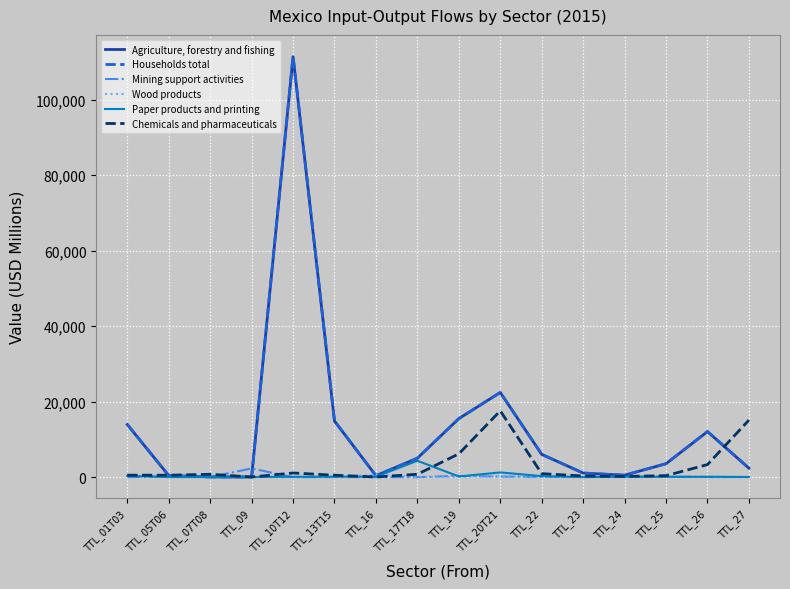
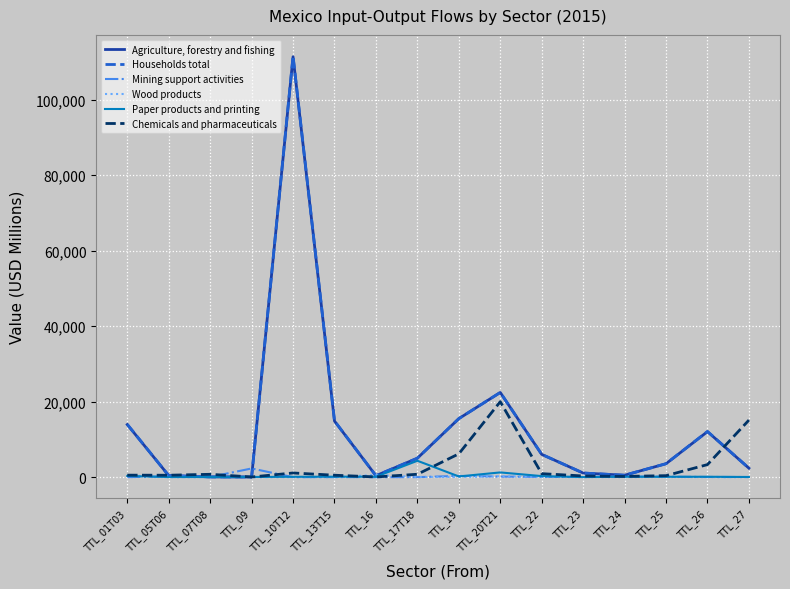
  {
    "Chemicals and pharmaceuticals": {
      "TTL_07T08": "1,000",
      "TTL_10T12": "1,000",
      "TTL_17T18": "1,000",
      "TTL_19": "6,000",
-     "TTL_20T21": "18,000",
+     "TTL_20T21": "20,000",
      "TTL_26": "3,000",
      "TTL_27": "15,000"
    }
  }
